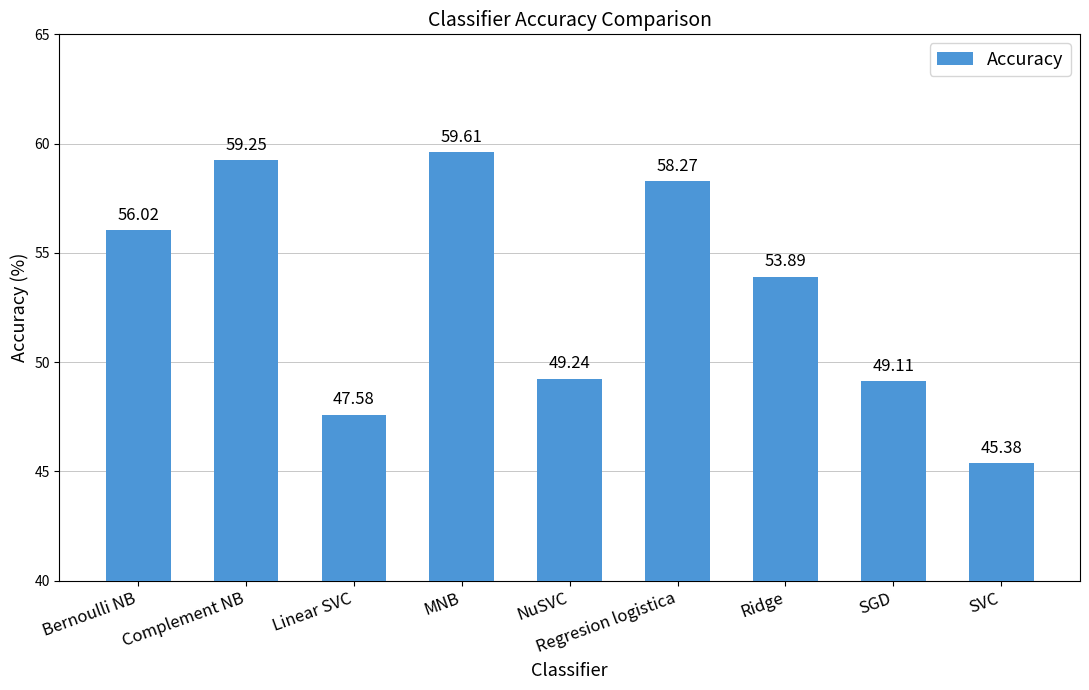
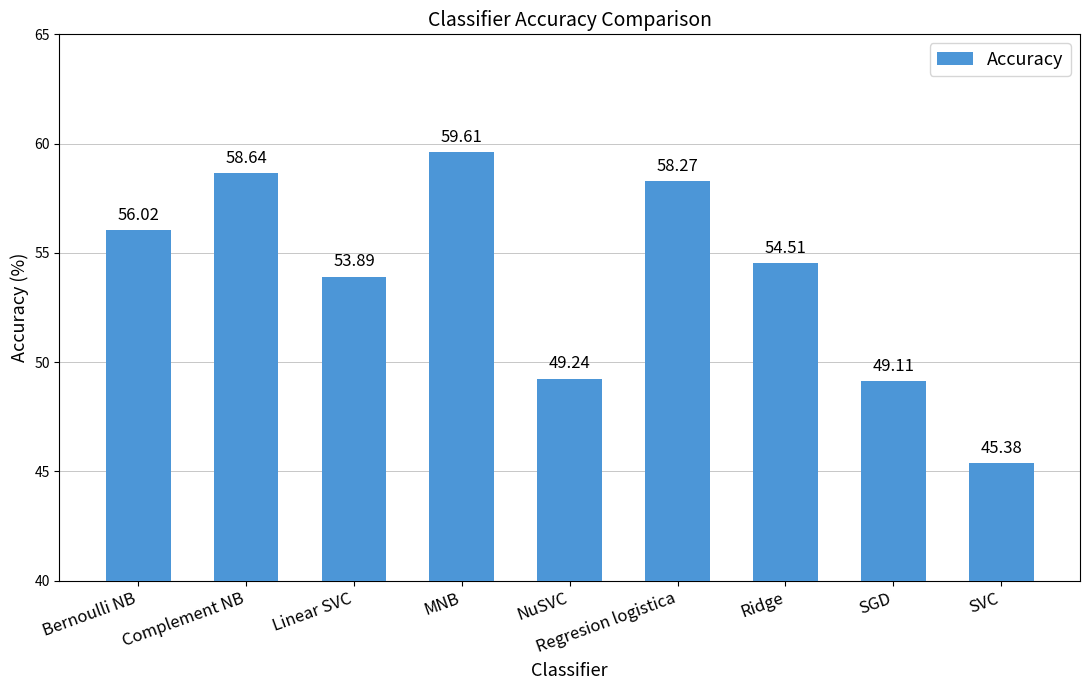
  {
    "Bernoulli NB": 56.02,
-   "Complement NB": 59.25,
-   "Linear SVC": 47.58,
+   "Complement NB": 58.64,
+   "Linear SVC": 53.89,
    "MNB": 59.61,
    "NuSVC": 49.24,
    "Regresion logistica": 58.27,
-   "Ridge": 53.89,
+   "Ridge": 54.51,
    "SGD": 49.11,
    "SVC": 45.38
  }
